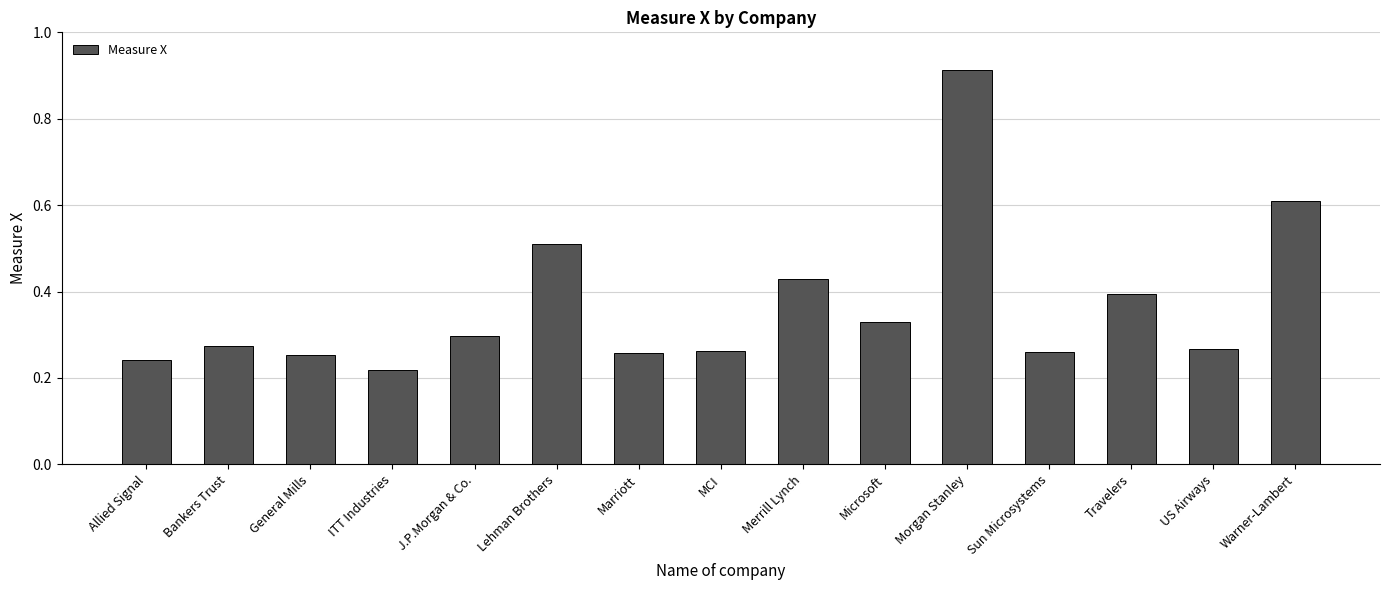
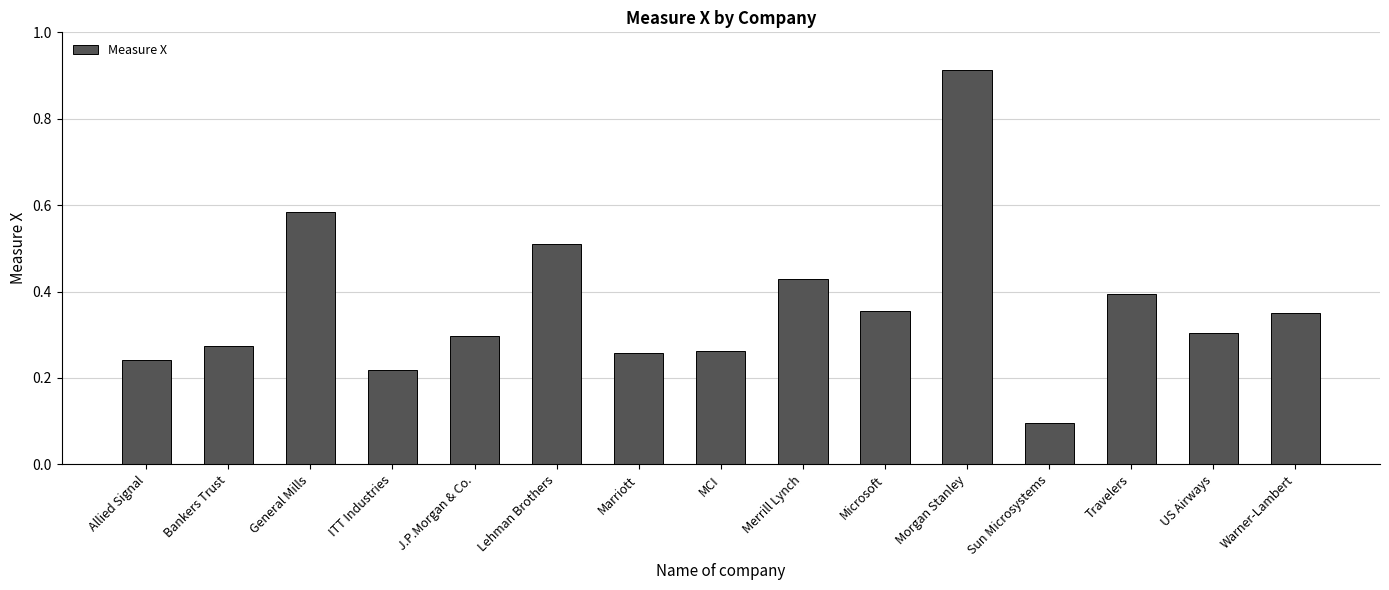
  {
    "Allied Signal": 0.24,
    "Bankers Trust": 0.27,
-   "General Mills": 0.25,
+   "General Mills": 0.58,
    "ITT Industries": 0.22,
    "J.P.Morgan & Co.": 0.30,
    "Lehman Brothers": 0.51,
    "Marriott": 0.26,
    "MCI": 0.26,
    "Merrill Lynch": 0.43,
-   "Microsoft": 0.33,
+   "Microsoft": 0.35,
    "Morgan Stanley": 0.91,
-   "Sun Microsystems": 0.26,
+   "Sun Microsystems": 0.10,
    "Travelers": 0.39,
-   "US Airways": 0.27,
-   "Warner-Lambert": 0.61
+   "US Airways": 0.30,
+   "Warner-Lambert": 0.35
  }
